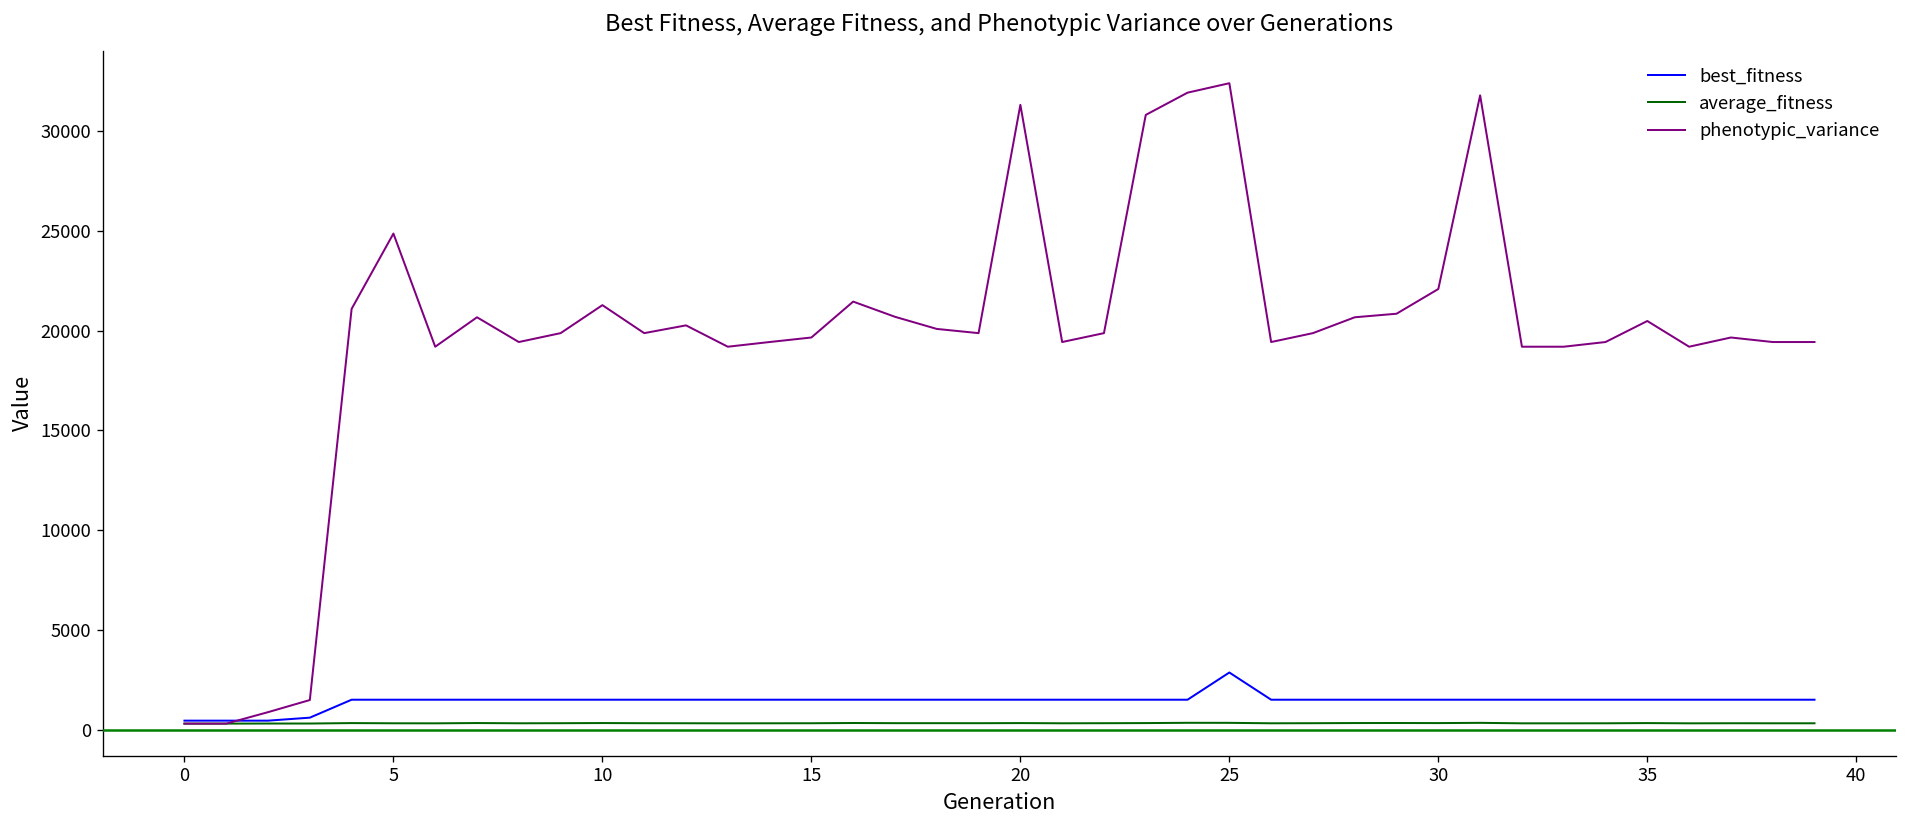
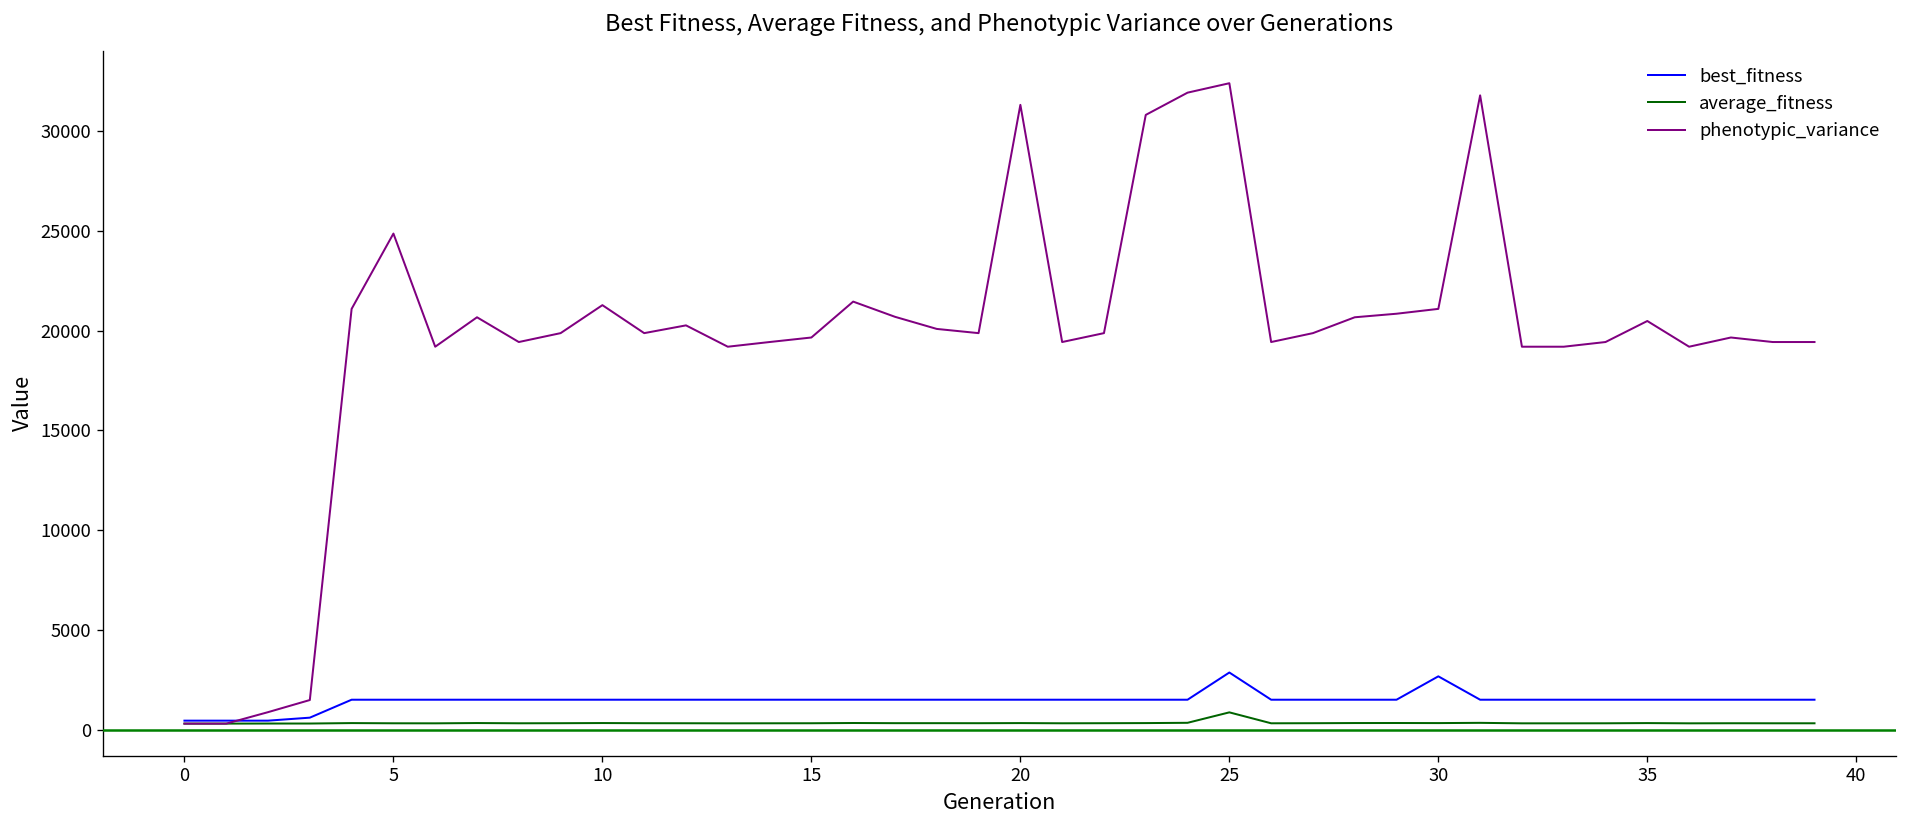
  {
    "best_fitness": {
      "5": 1500,
      "10": 1500,
      "15": 1500,
      "20": 1500,
      "25": 2900,
-     "30": 1500,
+     "30": 2700,
      "35": 1500
    },
    "average_fitness": {
      "5": 300,
      "10": 300,
      "15": 300,
      "20": 300,
-     "25": 300,
+     "25": 900,
      "30": 300,
      "35": 300
    },
    "phenotypic_variance": {
      "5": 24900,
      "10": 21300,
      "15": 19700,
      "20": 31300,
      "25": 32400,
-     "30": 22100,
+     "30": 21100,
      "35": 20500
    }
  }
